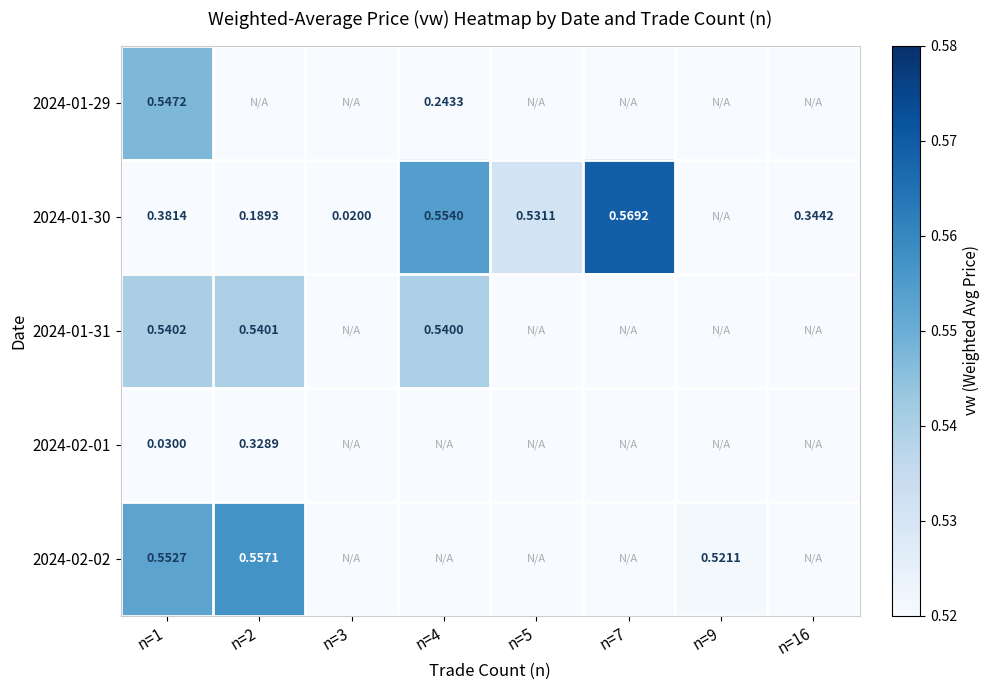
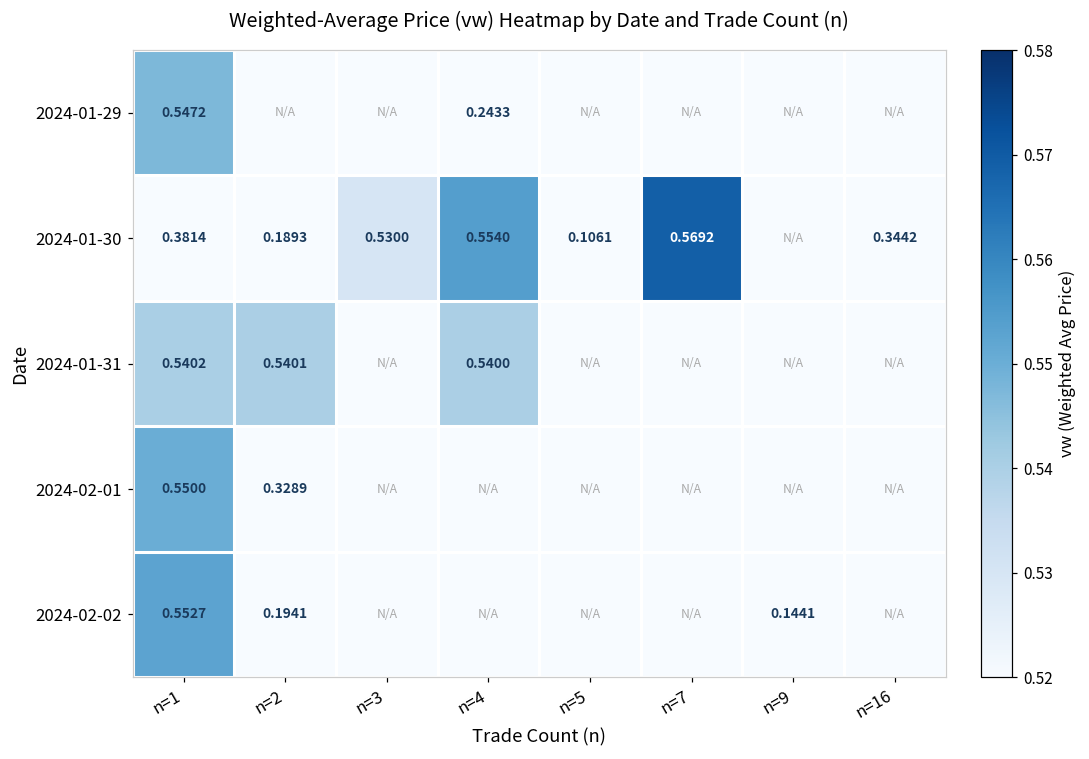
  {
    "2024-01-29": {
      "n=1": 0.5472,
      "n=4": 0.2433
    },
    "2024-01-30": {
      "n=1": 0.3814,
      "n=2": 0.1893,
-     "n=3": 0.0200,
+     "n=3": 0.5300,
      "n=4": 0.5540,
-     "n=5": 0.5311,
+     "n=5": 0.1061,
      "n=7": 0.5692,
      "n=16": 0.3442
    },
    "2024-01-31": {
      "n=1": 0.5402,
      "n=2": 0.5401,
      "n=4": 0.5400
    },
    "2024-02-01": {
-     "n=1": 0.0300,
+     "n=1": 0.5500,
      "n=2": 0.3289
    },
    "2024-02-02": {
      "n=1": 0.5527,
-     "n=2": 0.5571,
-     "n=9": 0.5211
+     "n=2": 0.1941,
+     "n=9": 0.1441
    }
  }
